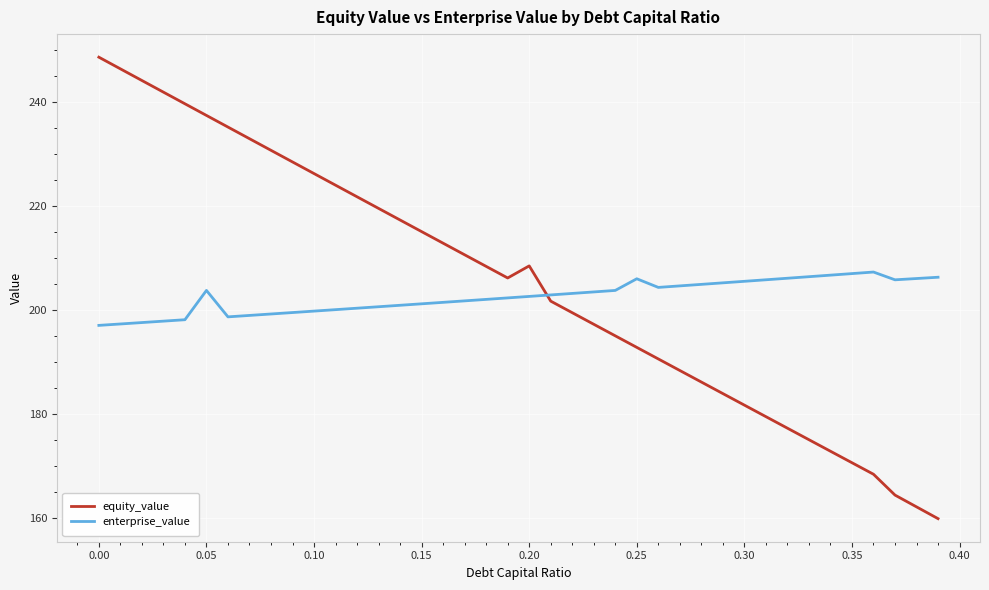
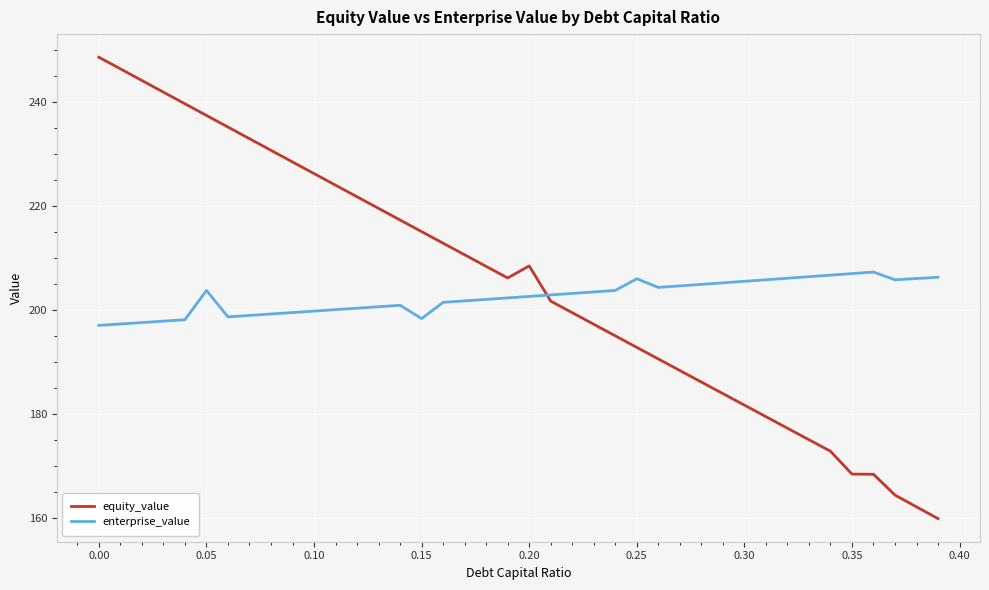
  {
    "equity_value": {
      "0.00": 249,
      "0.05": 237,
      "0.10": 226,
      "0.15": 215,
      "0.20": 208,
      "0.25": 193,
      "0.30": 182,
-     "0.35": 171
+     "0.35": 168
    },
    "enterprise_value": {
      "0.00": 197,
      "0.05": 204,
      "0.10": 200,
-     "0.15": 201,
+     "0.15": 198,
      "0.20": 203,
      "0.25": 206,
      "0.30": 206,
      "0.35": 207
    }
  }
